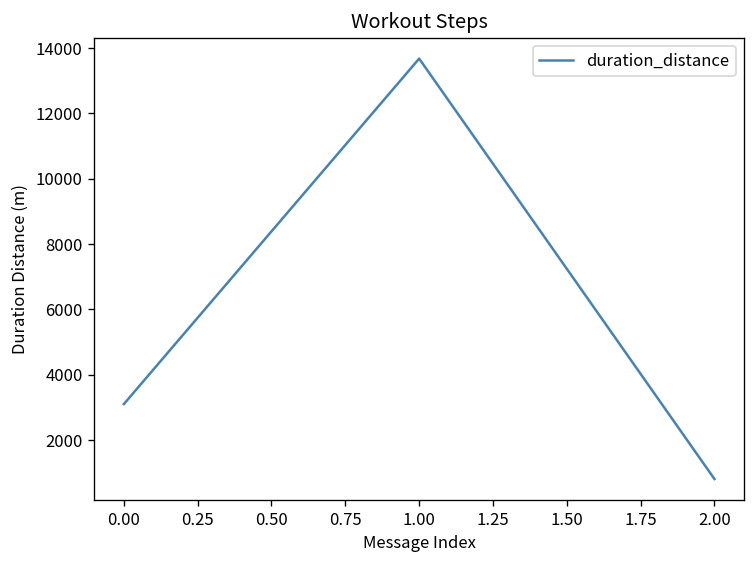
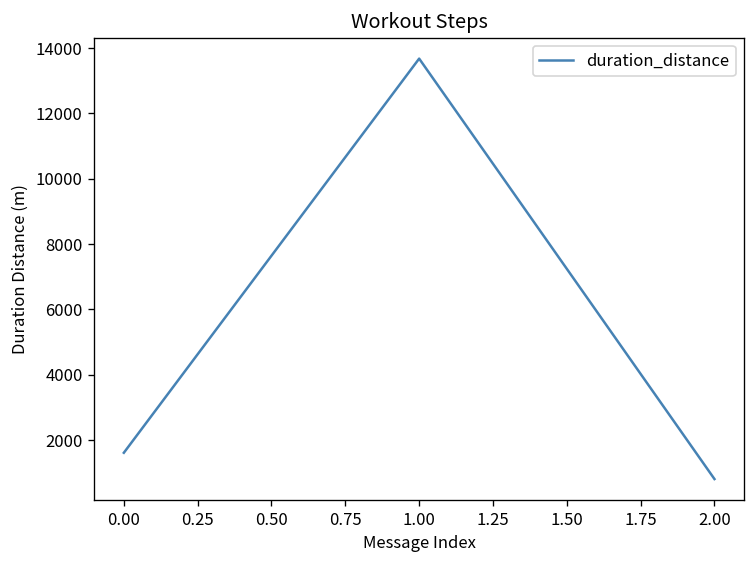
  {
-   "0.00": 3100,
+   "0.00": 1600,
    "1.00": 13700,
    "2.00": 800
  }
